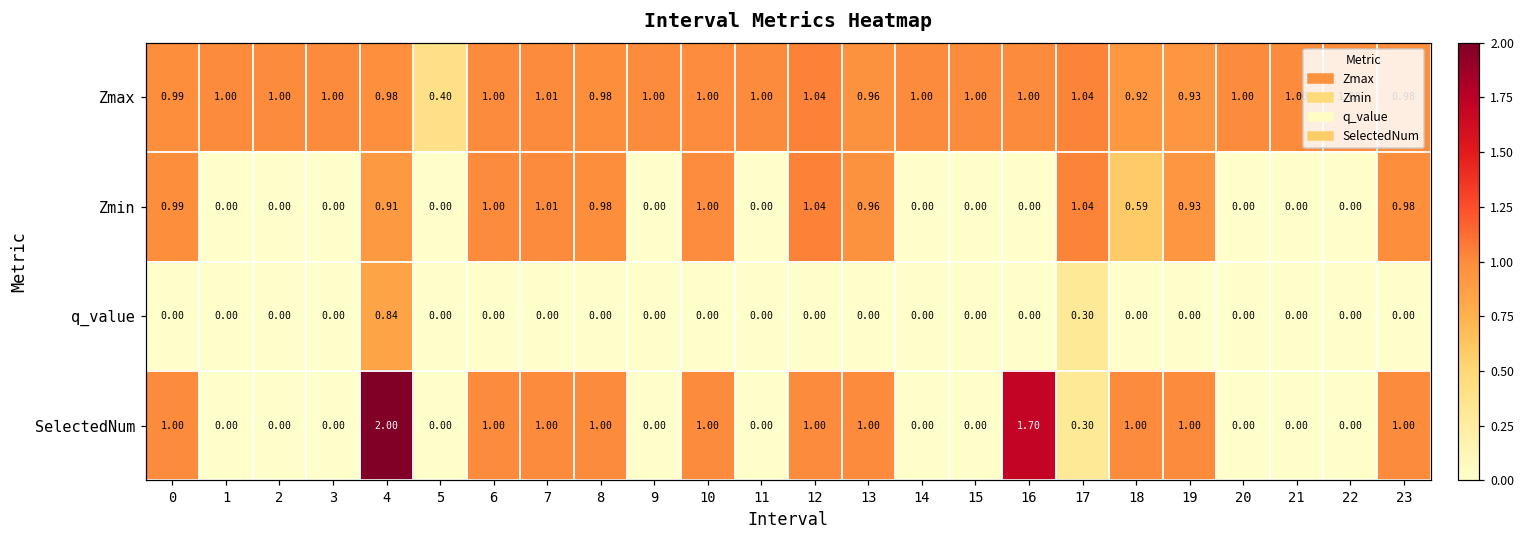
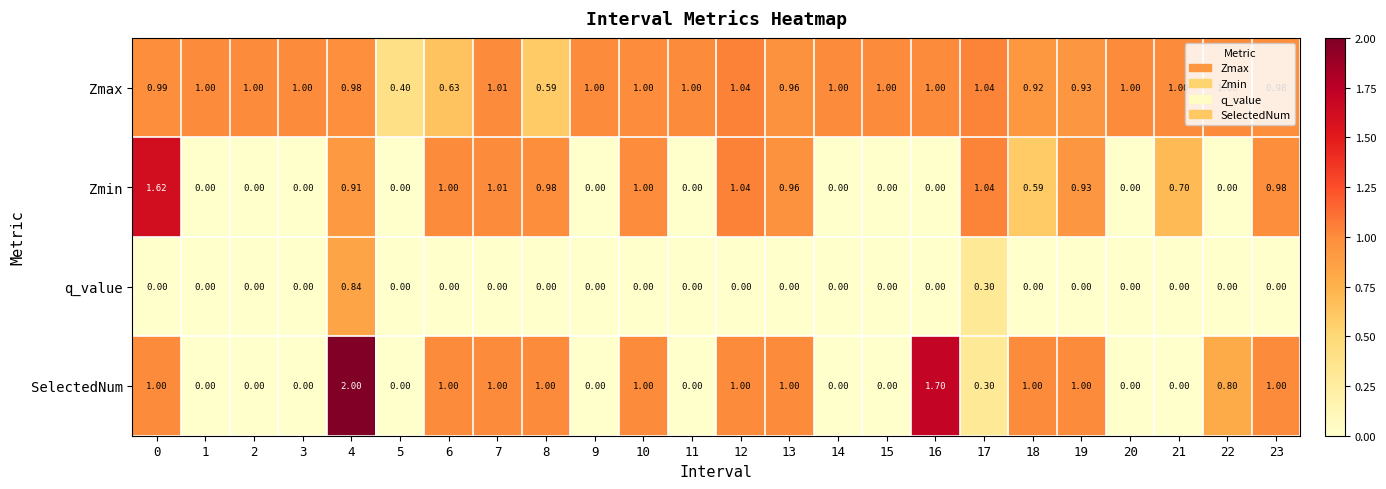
  {
    "Zmax": {
      "0": 0.99,
      "1": 1.00,
      "2": 1.00,
      "3": 1.00,
      "4": 0.98,
      "5": 0.40,
-     "6": 1.00,
+     "6": 0.63,
      "7": 1.01,
-     "8": 0.98,
+     "8": 0.59,
      "9": 1.00,
      "10": 1.00,
      "11": 1.00,
      "12": 1.04,
      "13": 0.96,
      "14": 1.00,
      "15": 1.00,
      "16": 1.00,
      "17": 1.04,
      "18": 0.92,
      "19": 0.93,
      "20": 1.00
    },
    "Zmin": {
-     "0": 0.99,
+     "0": 1.62,
      "1": 0.00,
      "2": 0.00,
      "3": 0.00,
      "4": 0.91,
      "5": 0.00,
      "6": 1.00,
      "7": 1.01,
      "8": 0.98,
      "9": 0.00,
      "10": 1.00,
      "11": 0.00,
      "12": 1.04,
      "13": 0.96,
      "14": 0.00,
      "15": 0.00,
      "16": 0.00,
      "17": 1.04,
      "18": 0.59,
      "19": 0.93,
      "20": 0.00,
-     "21": 0.00,
+     "21": 0.70,
      "22": 0.00,
      "23": 0.98
    },
    "q_value": {
      "0": 0.00,
      "1": 0.00,
      "2": 0.00,
      "3": 0.00,
      "4": 0.84,
      "5": 0.00,
      "6": 0.00,
      "7": 0.00,
      "8": 0.00,
      "9": 0.00,
      "10": 0.00,
      "11": 0.00,
      "12": 0.00,
      "13": 0.00,
      "14": 0.00,
      "15": 0.00,
      "16": 0.00,
      "17": 0.30,
      "18": 0.00,
      "19": 0.00,
      "20": 0.00,
      "21": 0.00,
      "22": 0.00,
      "23": 0.00
    },
    "SelectedNum": {
      "0": 1.00,
      "1": 0.00,
      "2": 0.00,
      "3": 0.00,
      "4": 2.00,
      "5": 0.00,
      "6": 1.00,
      "7": 1.00,
      "8": 1.00,
      "9": 0.00,
      "10": 1.00,
      "11": 0.00,
      "12": 1.00,
      "13": 1.00,
      "14": 0.00,
      "15": 0.00,
      "16": 1.70,
      "17": 0.30,
      "18": 1.00,
      "19": 1.00,
      "20": 0.00,
      "21": 0.00,
-     "22": 0.00,
+     "22": 0.80,
      "23": 1.00
    }
  }
